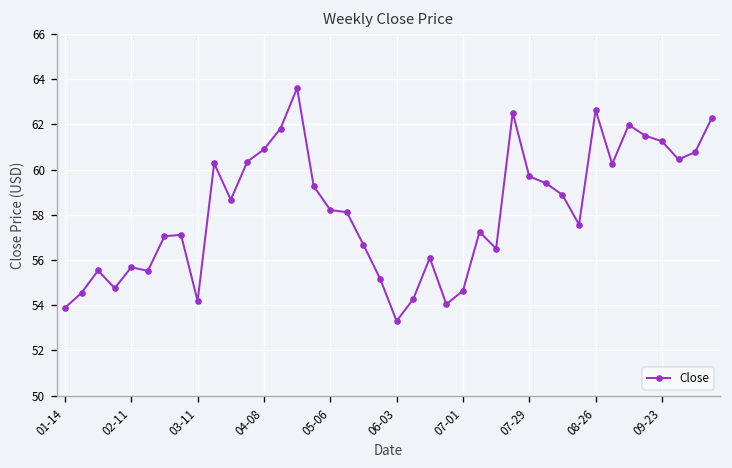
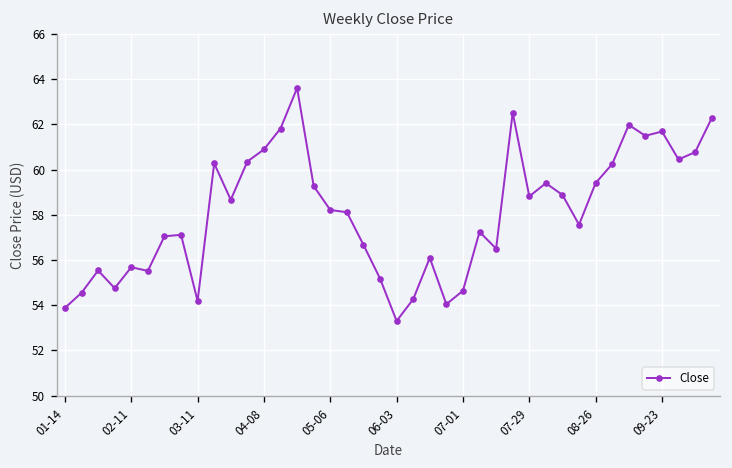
  {
    "01-14": 53.9,
    "02-11": 55.7,
    "03-11": 54.2,
    "04-08": 60.9,
    "05-06": 58.2,
    "06-03": 53.3,
    "07-01": 54.6,
-   "07-29": 59.7,
-   "08-26": 62.6,
-   "09-23": 61.3
+   "07-29": 58.8,
+   "08-26": 59.4,
+   "09-23": 61.7
  }
